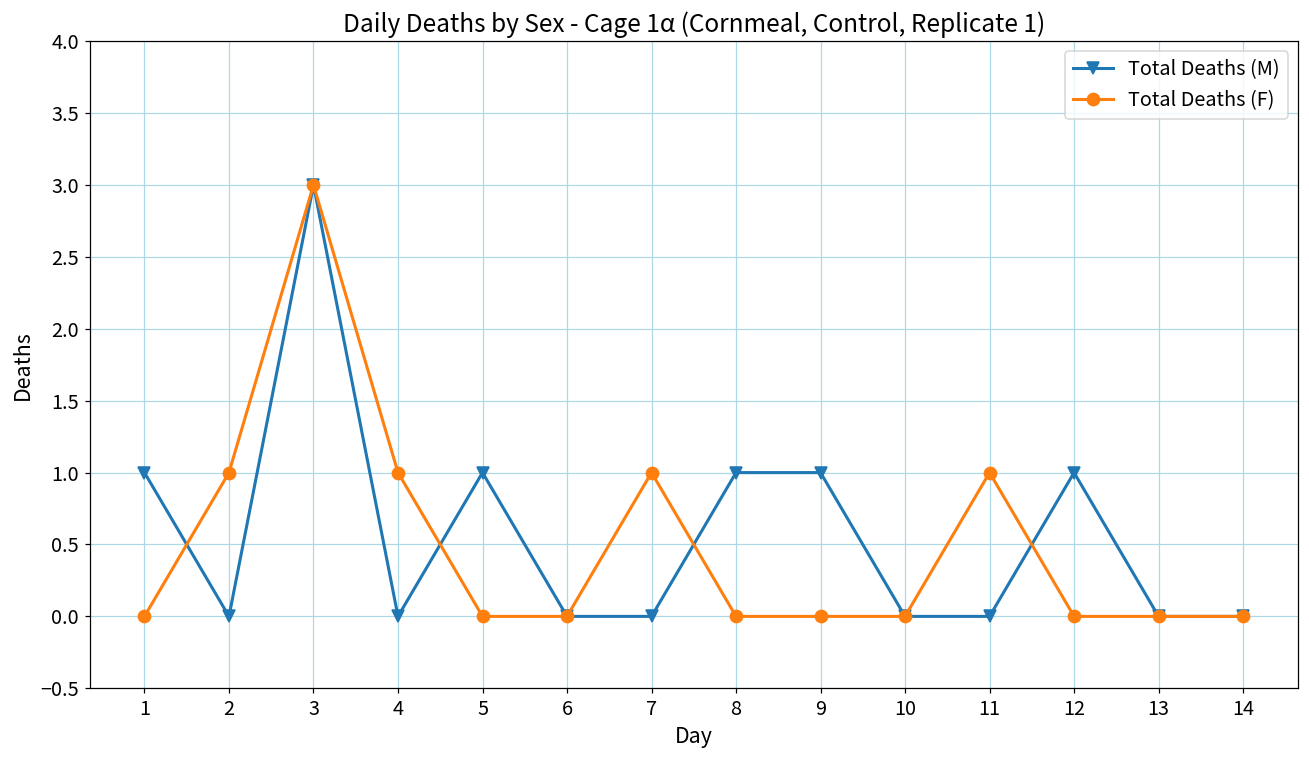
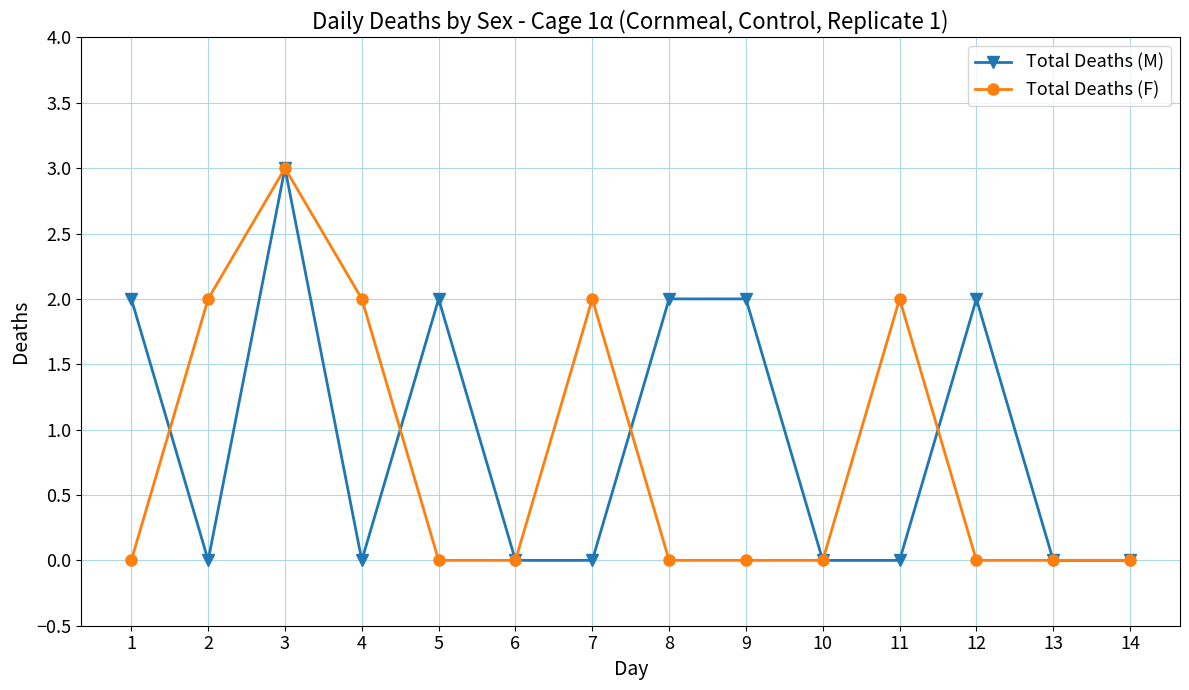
  {
    "Total Deaths (M)": {
-     "1": 1,
+     "1": 2,
      "2": 0,
      "4": 0,
-     "5": 1,
+     "5": 2,
      "7": 0,
-     "8": 1,
-     "9": 1,
+     "8": 2,
+     "9": 2,
      "11": 0,
-     "12": 1
+     "12": 2
    },
    "Total Deaths (F)": {
      "1": 0,
-     "2": 1,
-     "4": 1,
+     "2": 2,
+     "4": 2,
      "5": 0,
-     "7": 1,
+     "7": 2,
      "8": 0,
      "9": 0,
-     "11": 1,
+     "11": 2,
      "12": 0
    }
  }
